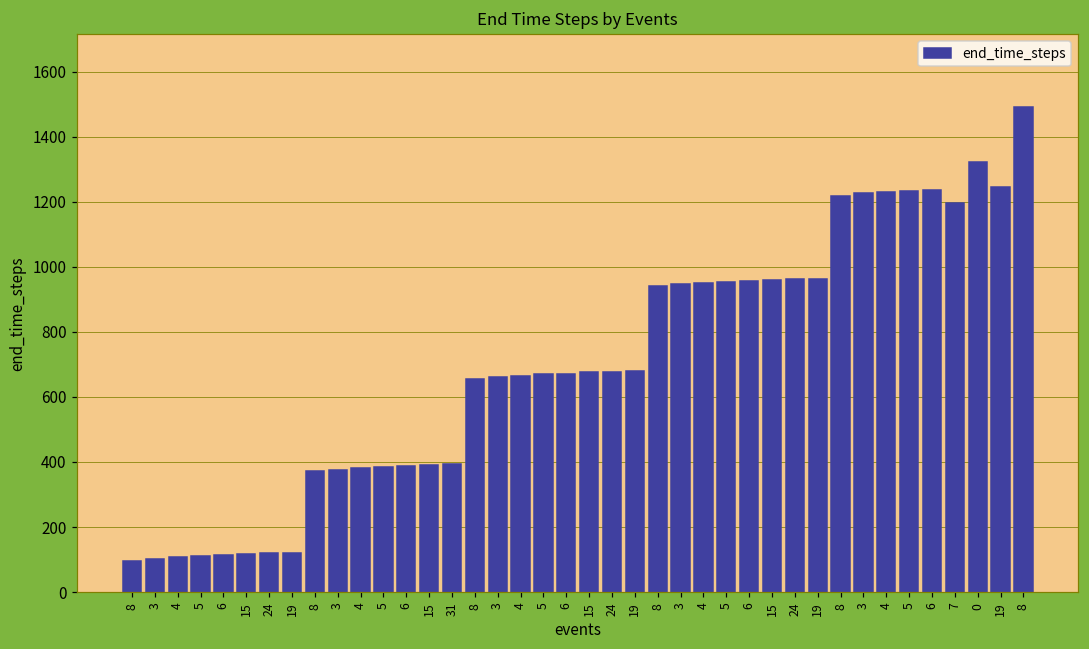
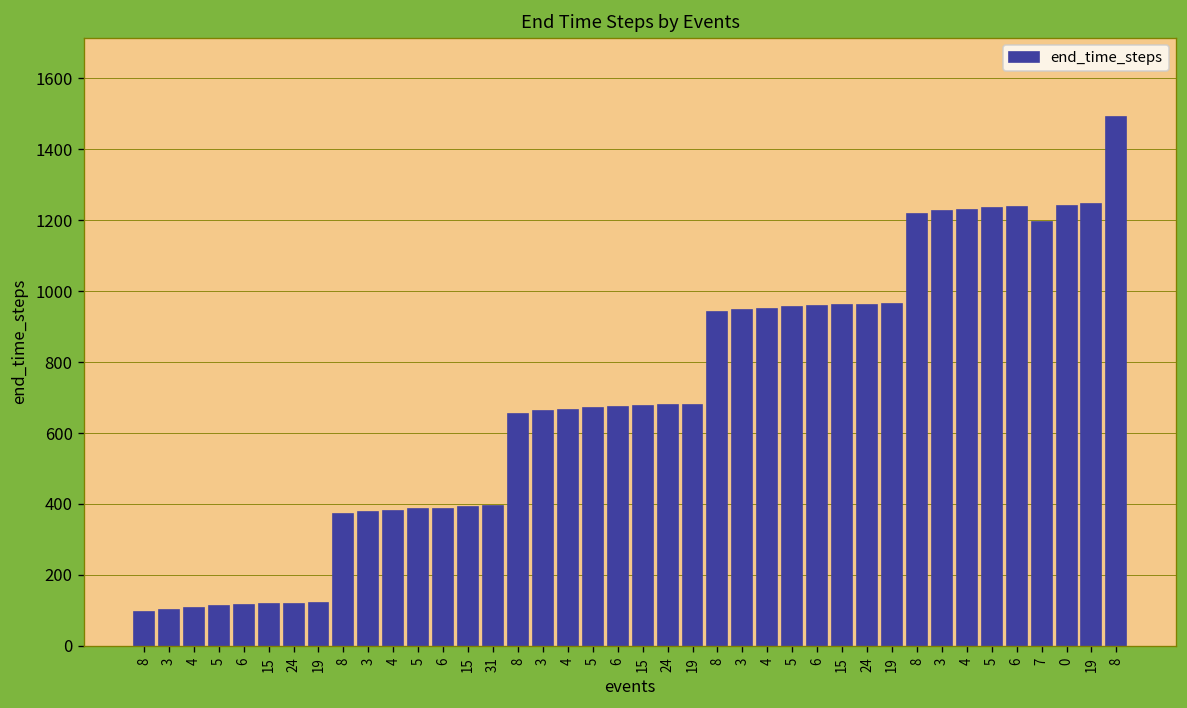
  {
    "31": 390,
    "7": 1200,
-   "0": 1320
+   "0": 1240
  }
